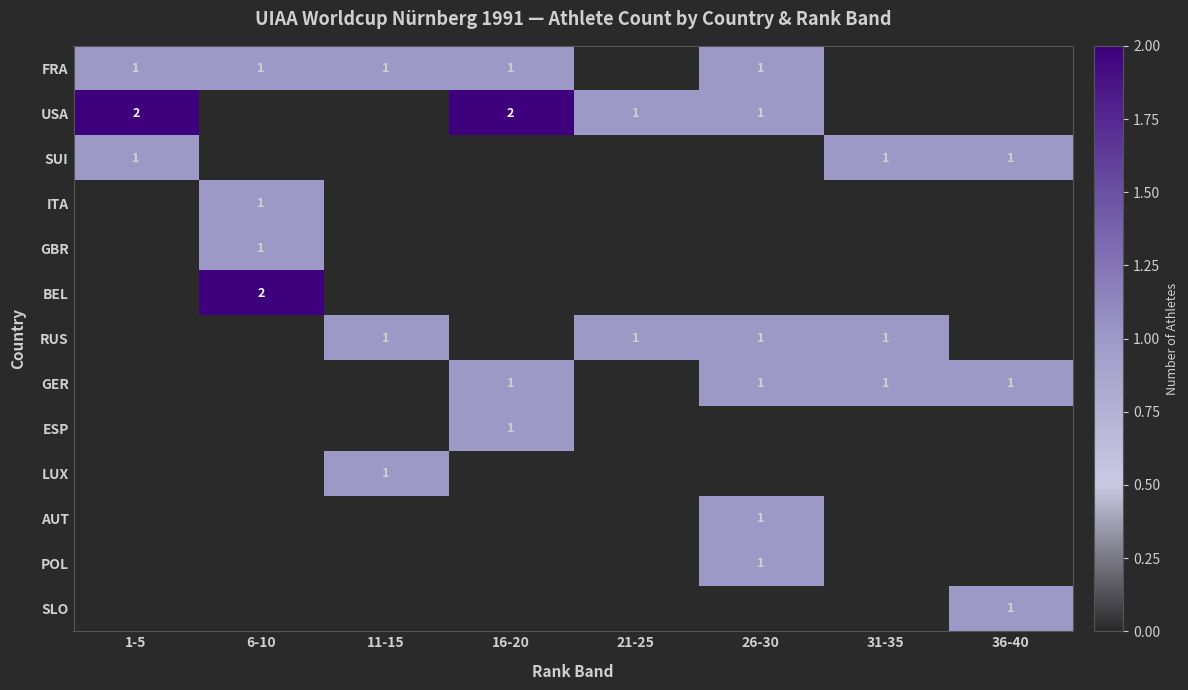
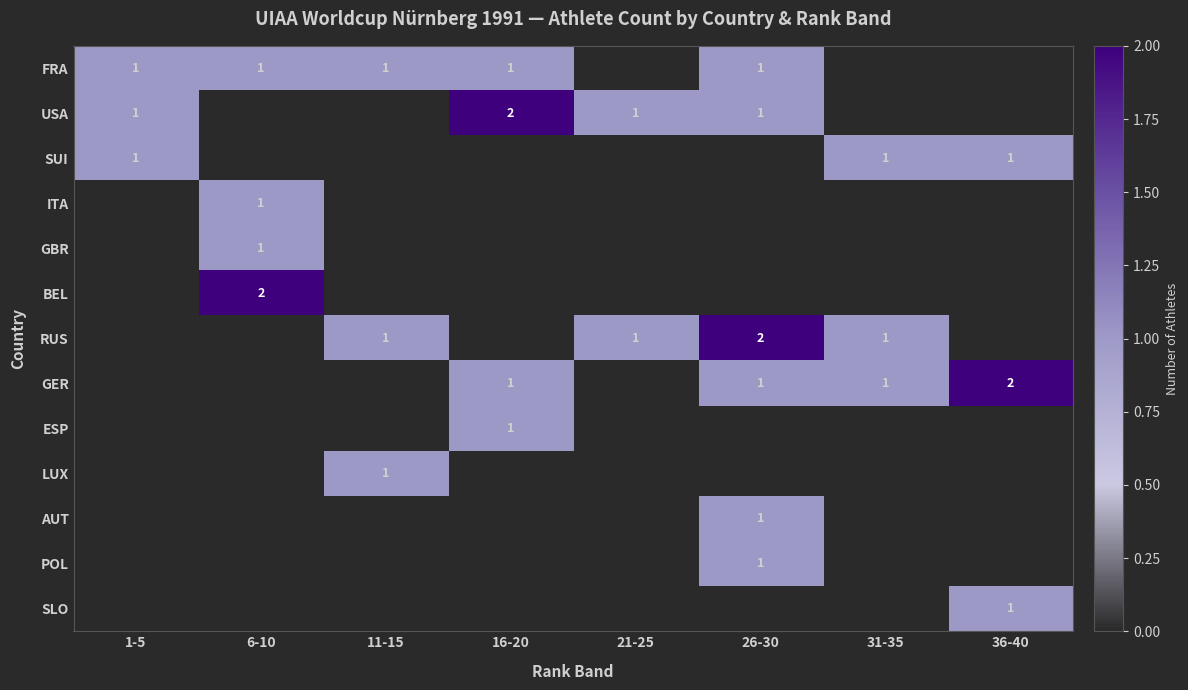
  {
    "FRA": {
      "1-5": 1,
      "6-10": 1,
      "11-15": 1,
      "16-20": 1,
      "26-30": 1
    },
    "USA": {
-     "1-5": 2,
+     "1-5": 1,
      "16-20": 2,
      "21-25": 1,
      "26-30": 1
    },
    "SUI": {
      "1-5": 1,
      "31-35": 1,
      "36-40": 1
    },
    "ITA": {
      "6-10": 1
    },
    "GBR": {
      "6-10": 1
    },
    "BEL": {
      "6-10": 2
    },
    "RUS": {
      "11-15": 1,
      "21-25": 1,
-     "26-30": 1,
+     "26-30": 2,
      "31-35": 1
    },
    "GER": {
      "16-20": 1,
      "26-30": 1,
      "31-35": 1,
-     "36-40": 1
+     "36-40": 2
    },
    "ESP": {
      "16-20": 1
    },
    "LUX": {
      "11-15": 1
    },
    "AUT": {
      "26-30": 1
    },
    "POL": {
      "26-30": 1
    },
    "SLO": {
      "36-40": 1
    }
  }
